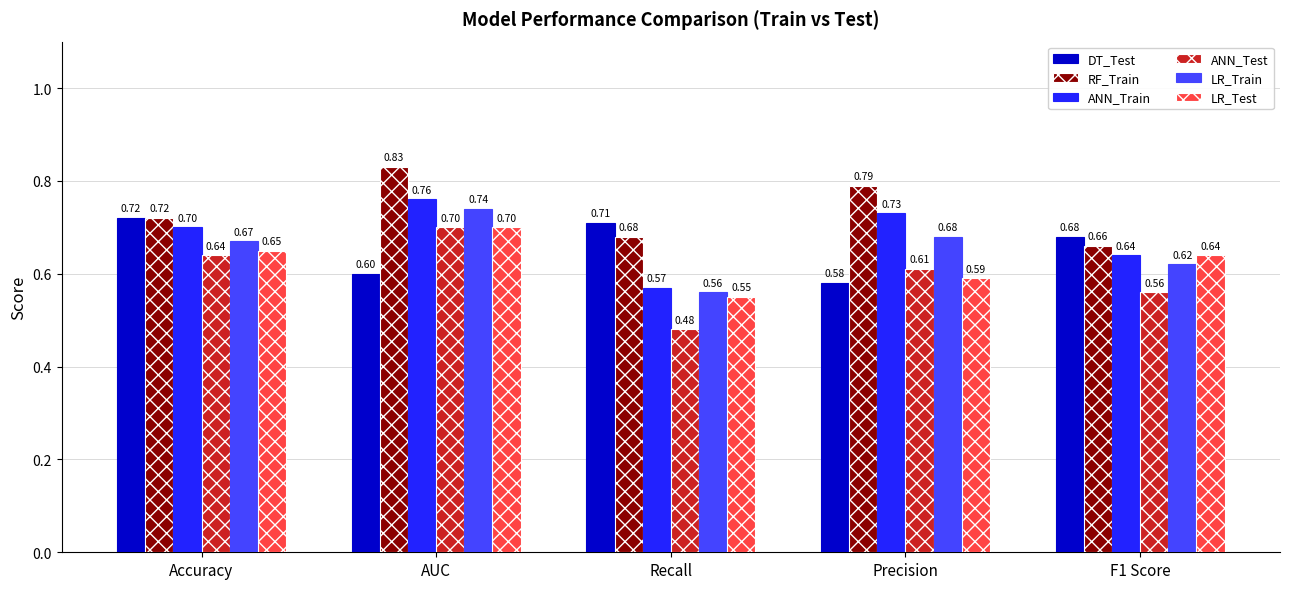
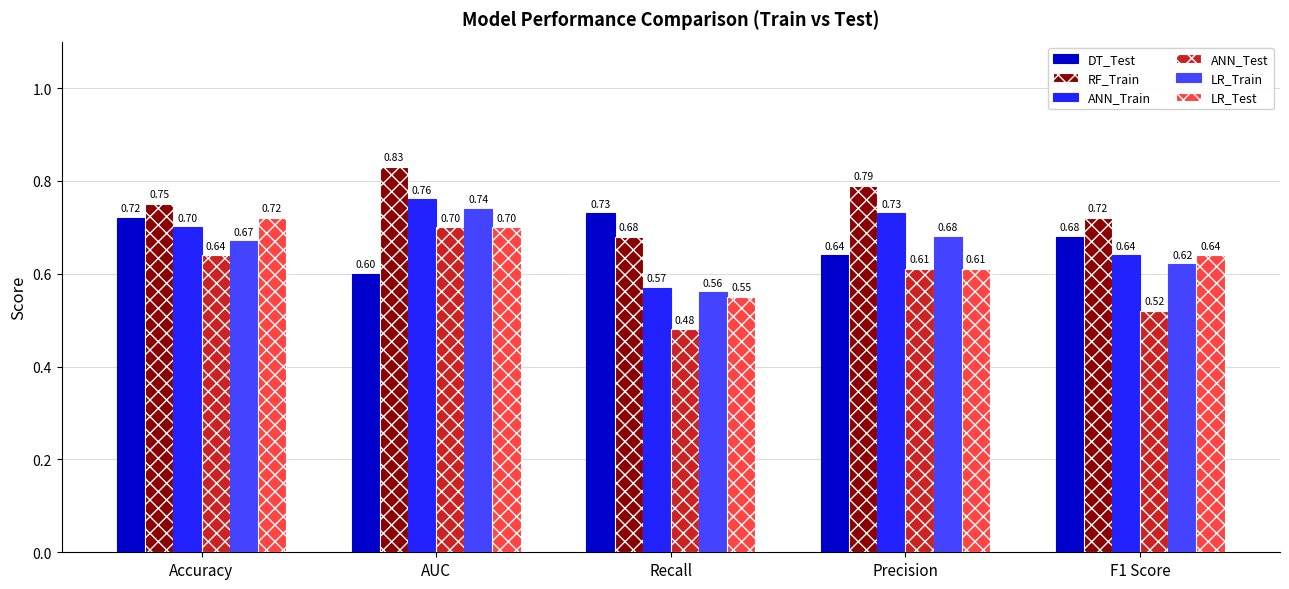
  {
    "DT_Test": {
      "Accuracy": 0.72,
      "AUC": 0.60,
-     "Recall": 0.71,
-     "Precision": 0.58,
+     "Recall": 0.73,
+     "Precision": 0.64,
      "F1 Score": 0.68
    },
    "RF_Train": {
-     "Accuracy": 0.72,
+     "Accuracy": 0.75,
      "AUC": 0.83,
      "Recall": 0.68,
      "Precision": 0.79,
-     "F1 Score": 0.66
+     "F1 Score": 0.72
    },
    "ANN_Test": {
      "Accuracy": 0.64,
      "AUC": 0.70,
      "Recall": 0.48,
      "Precision": 0.61,
-     "F1 Score": 0.56
+     "F1 Score": 0.52
    },
    "LR_Test": {
-     "Accuracy": 0.65,
+     "Accuracy": 0.72,
      "AUC": 0.70,
      "Recall": 0.55,
-     "Precision": 0.59,
+     "Precision": 0.61,
      "F1 Score": 0.64
    }
  }
